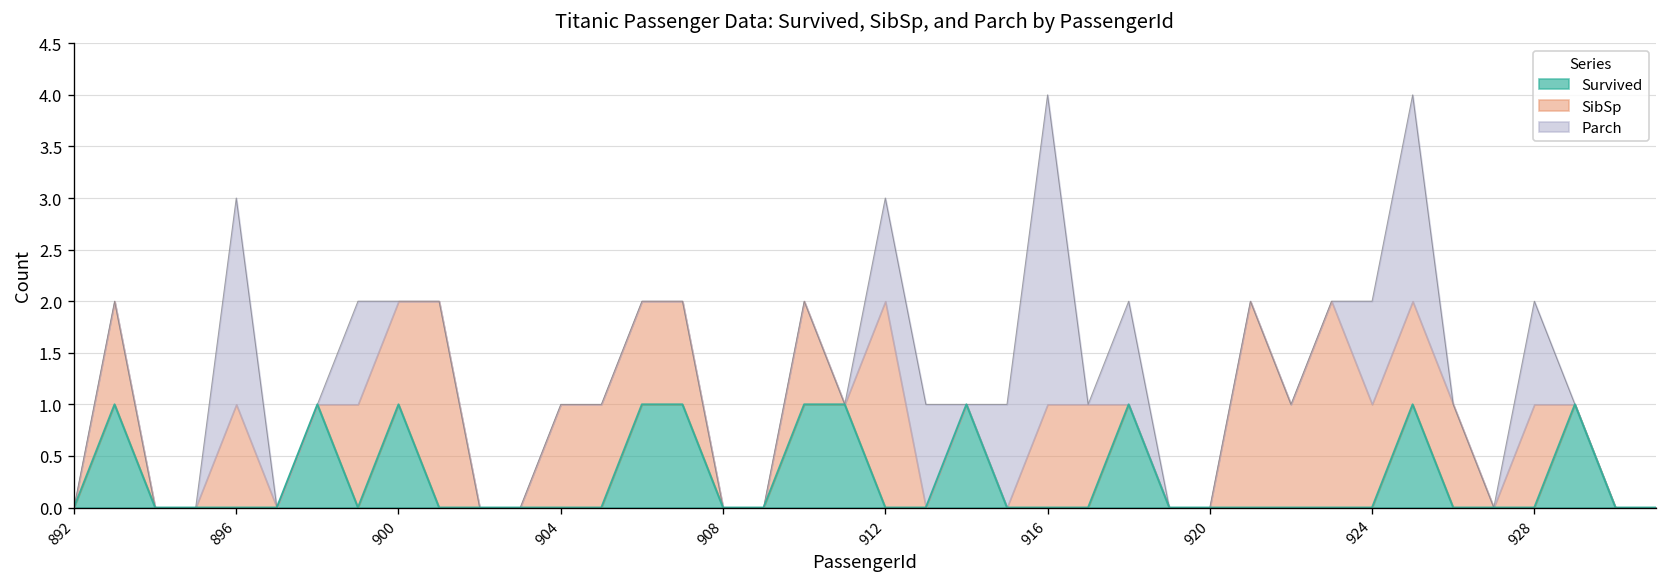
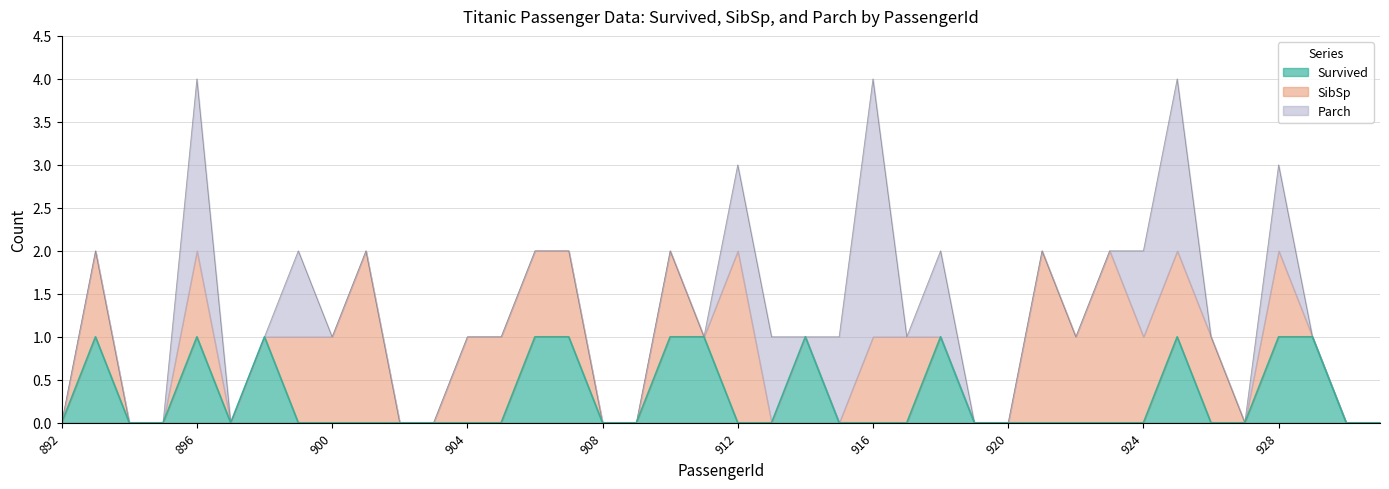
  {
    "Survived": {
-     "896": 0,
-     "900": 1,
+     "896": 1,
+     "900": 0,
      "904": 0,
      "912": 0,
      "916": 0,
      "924": 0,
-     "928": 0
+     "928": 1
    },
    "Parch": {
      "896": 2,
      "912": 1,
      "916": 3,
      "924": 1,
      "928": 1
    }
  }
